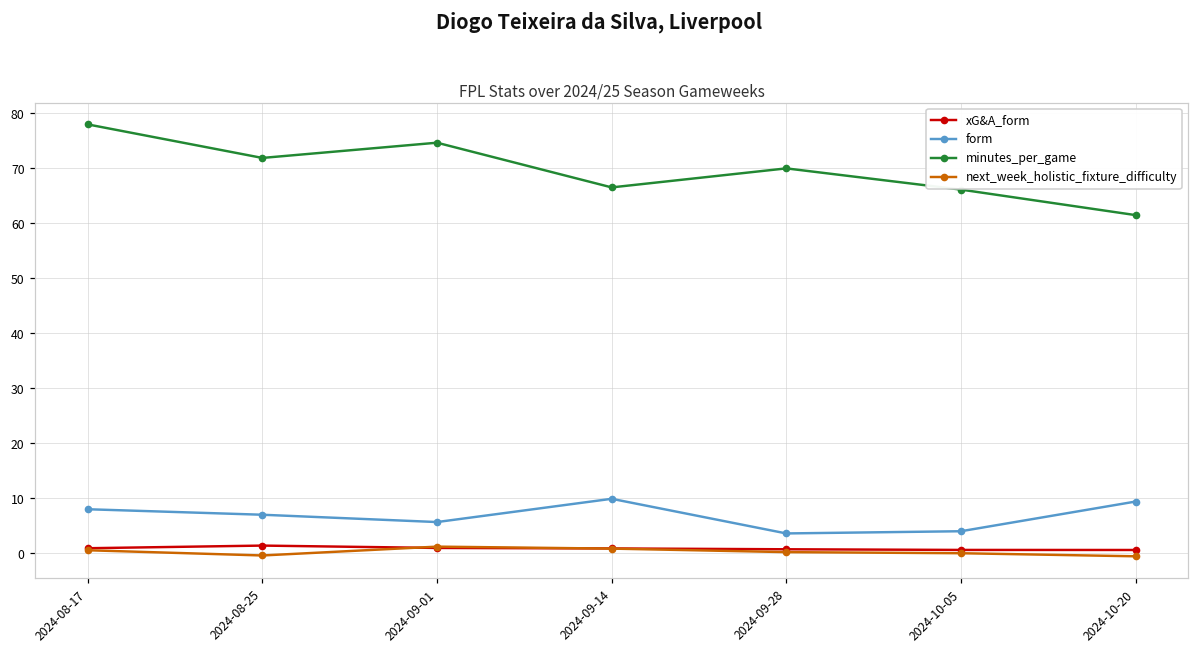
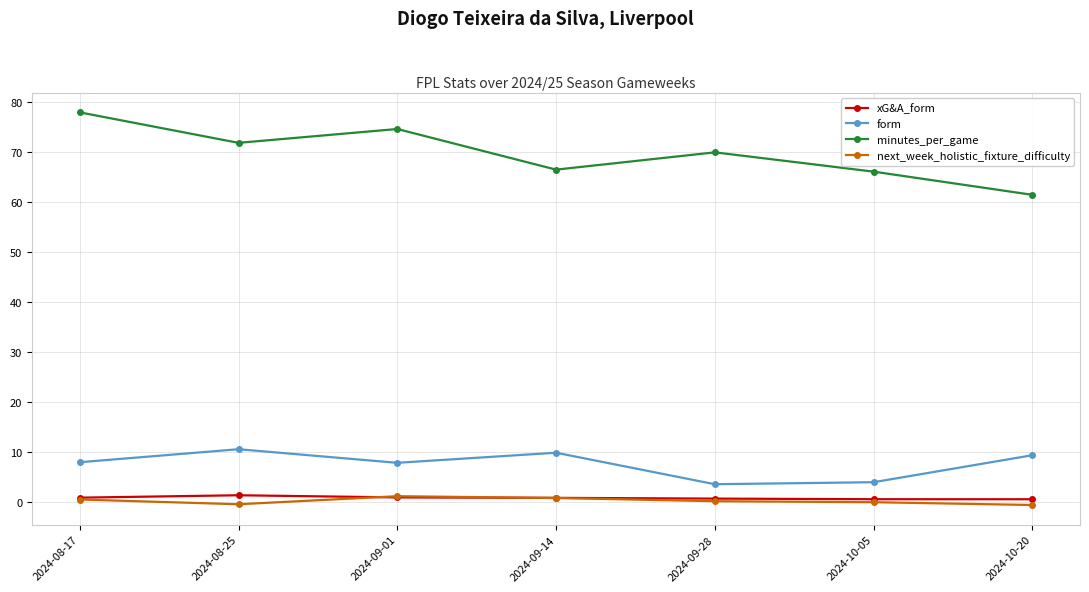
  {
    "xG&A_form": {
      "2024-08-25": 1,
      "2024-09-28": 1,
      "2024-10-05": 1,
      "2024-10-20": 1
    },
    "form": {
      "2024-08-17": 8,
-     "2024-08-25": 7,
-     "2024-09-01": 6,
+     "2024-08-25": 11,
+     "2024-09-01": 8,
      "2024-09-14": 10,
      "2024-09-28": 4,
      "2024-10-05": 4,
      "2024-10-20": 9
    },
    "minutes_per_game": {
      "2024-08-17": 78,
      "2024-08-25": 72,
      "2024-09-01": 75,
      "2024-09-14": 67,
      "2024-09-28": 70,
      "2024-10-05": 66,
      "2024-10-20": 62
    },
    "next_week_holistic_fixture_difficulty": {
      "2024-08-25": 0,
      "2024-09-28": 0,
      "2024-10-05": 0,
      "2024-10-20": -1
    }
  }
